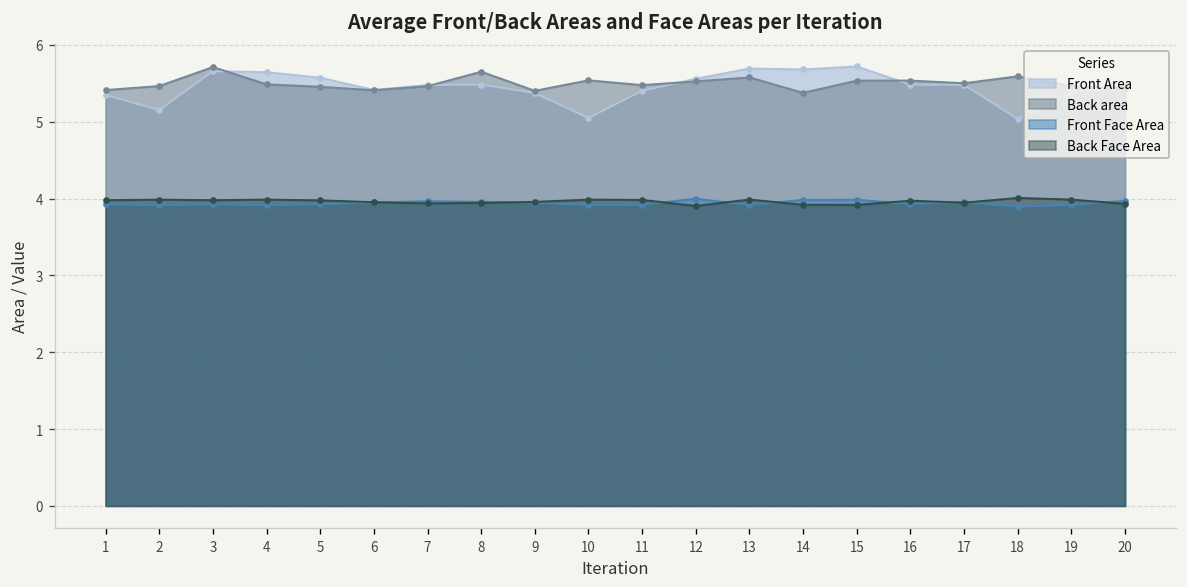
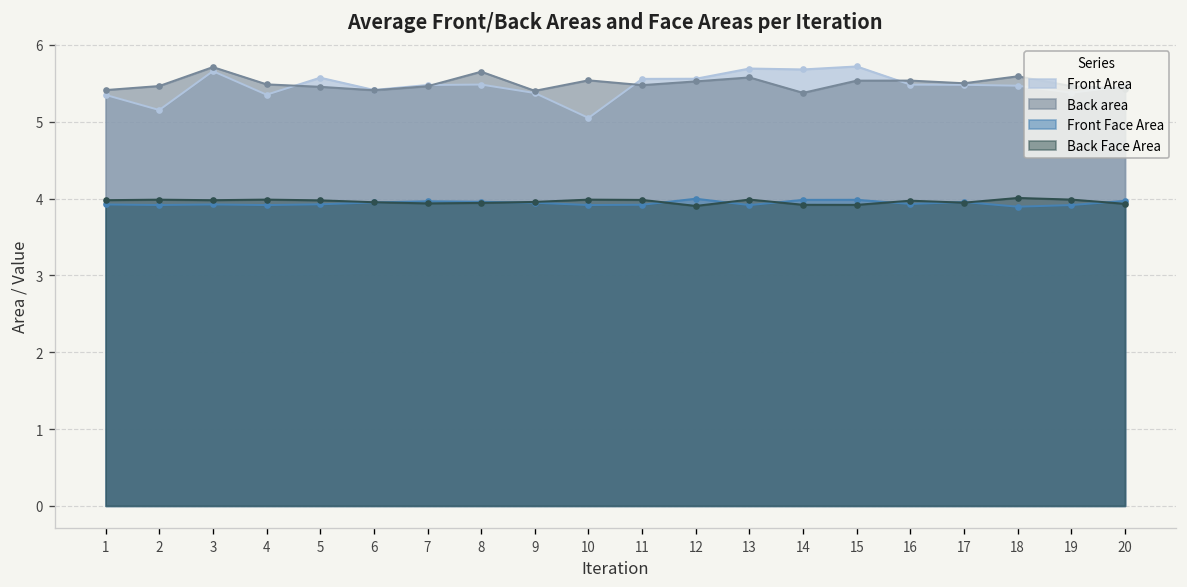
  {
    "Front Area": {
      "1": 5.3,
      "2": 5.2,
      "3": 5.7,
-     "4": 5.6,
+     "4": 5.4,
      "5": 5.6,
      "8": 5.5,
      "10": 5.0,
-     "11": 5.4,
+     "11": 5.6,
      "13": 5.7,
      "14": 5.7,
      "15": 5.7,
      "16": 5.5,
-     "18": 5.0
+     "18": 5.5
    },
    "Back Face Area": {
      "1": 4.0,
      "2": 4.0,
      "3": 4.0,
      "4": 4.0,
      "5": 4.0,
      "10": 4.0,
      "11": 4.0,
      "12": 3.9,
      "13": 4.0,
      "14": 3.9,
      "15": 3.9,
      "16": 4.0,
      "18": 4.0,
      "19": 4.0
    }
  }
